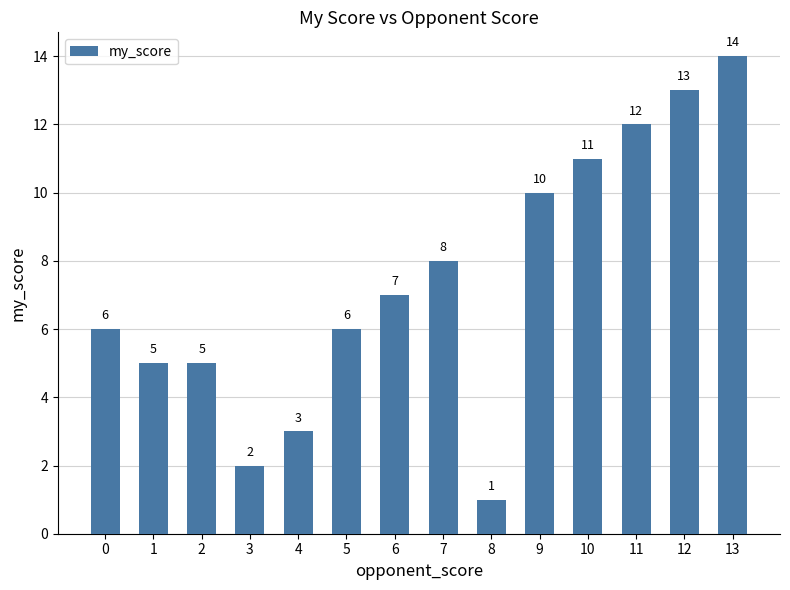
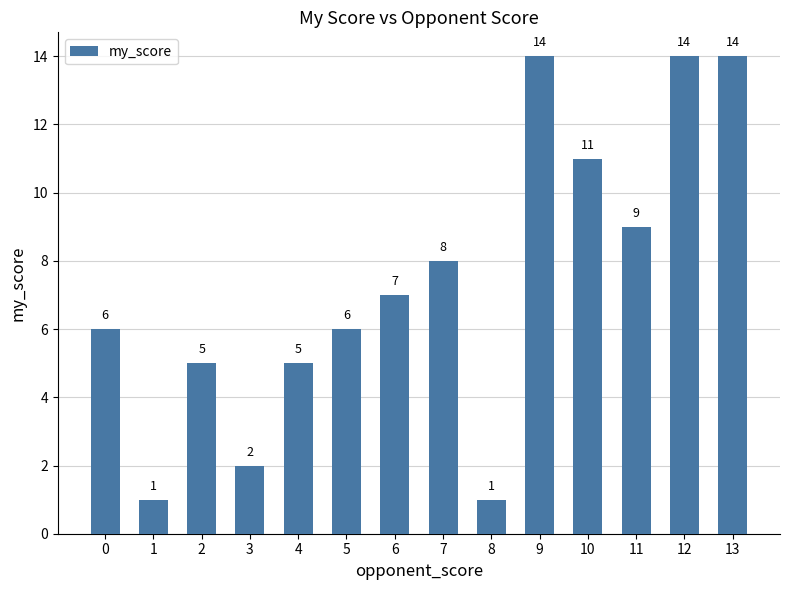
  {
    "0": 6,
-   "1": 5,
+   "1": 1,
    "2": 5,
    "3": 2,
-   "4": 3,
+   "4": 5,
    "5": 6,
    "6": 7,
    "7": 8,
    "8": 1,
-   "9": 10,
+   "9": 14,
    "10": 11,
-   "11": 12,
-   "12": 13,
+   "11": 9,
+   "12": 14,
    "13": 14
  }
